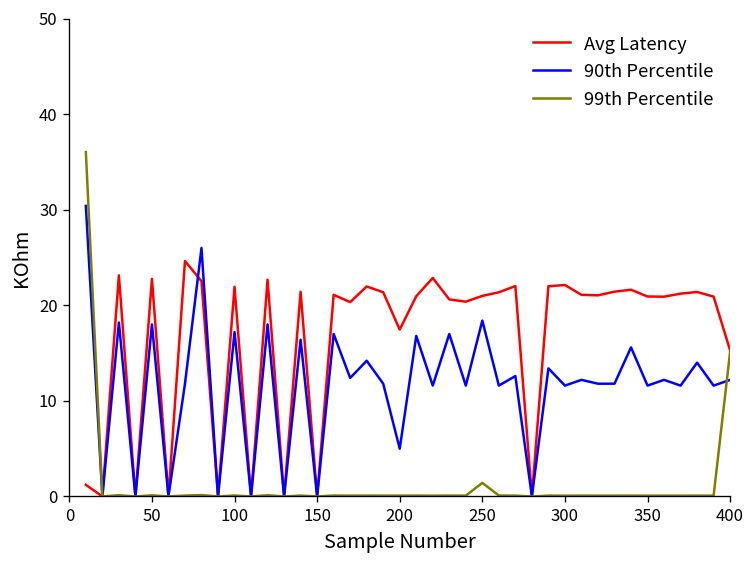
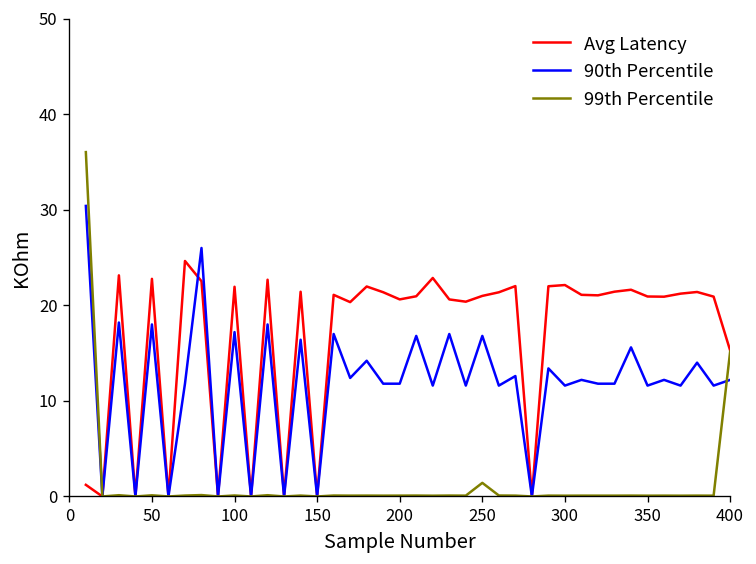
  {
    "Avg Latency": {
      "50": 23,
      "100": 22,
-     "200": 17,
+     "200": 21,
      "250": 21,
      "300": 22,
      "350": 21
    },
    "90th Percentile": {
      "50": 18,
      "100": 17,
-     "200": 5,
-     "250": 18,
+     "200": 12,
+     "250": 17,
      "300": 12,
      "350": 12,
      "400": 12
    },
    "99th Percentile": {
      "50": 0,
      "100": 0,
      "200": 0,
      "250": 1,
      "300": 0,
      "350": 0
    }
  }
